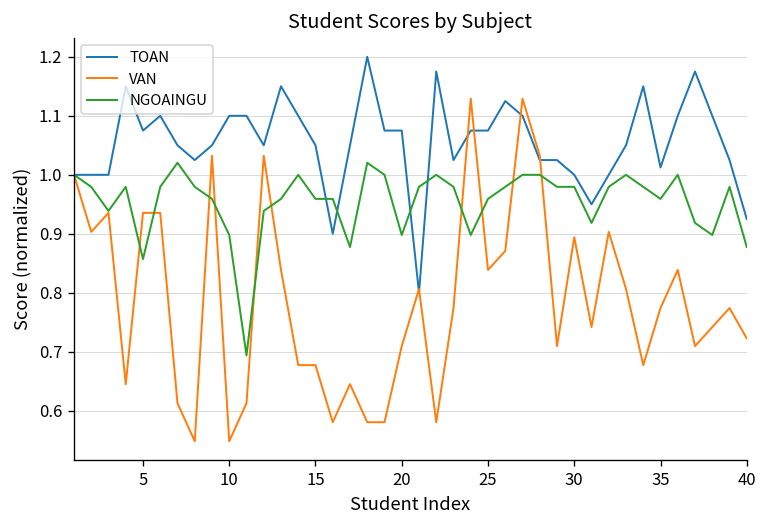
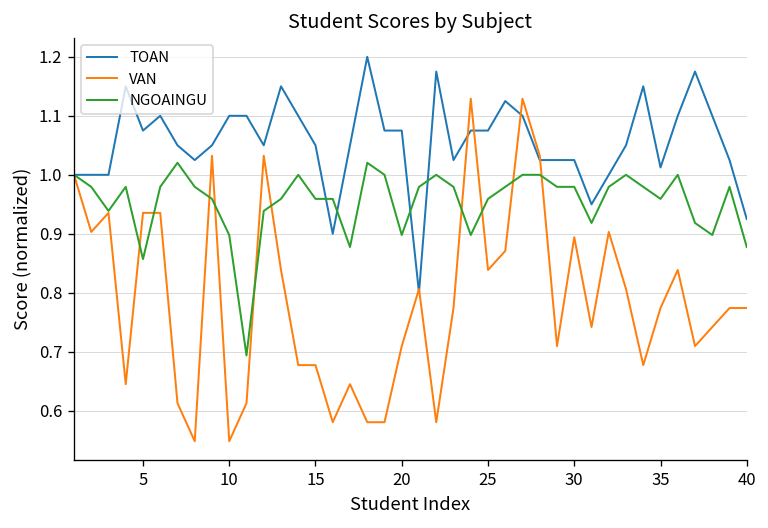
  {
    "TOAN": {
      "5": 1.08,
      "10": 1.10,
      "15": 1.05,
      "20": 1.08,
      "25": 1.08,
-     "30": 1.00,
+     "30": 1.03,
      "35": 1.01,
      "40": 0.93
    },
    "VAN": {
      "5": 0.94,
      "10": 0.55,
      "15": 0.68,
      "20": 0.71,
      "25": 0.84,
      "30": 0.89,
      "35": 0.77,
-     "40": 0.72
+     "40": 0.77
    },
    "NGOAINGU": {
      "5": 0.86,
      "10": 0.90,
      "15": 0.96,
      "20": 0.90,
      "25": 0.96,
      "30": 0.98,
      "35": 0.96,
      "40": 0.88
    }
  }
